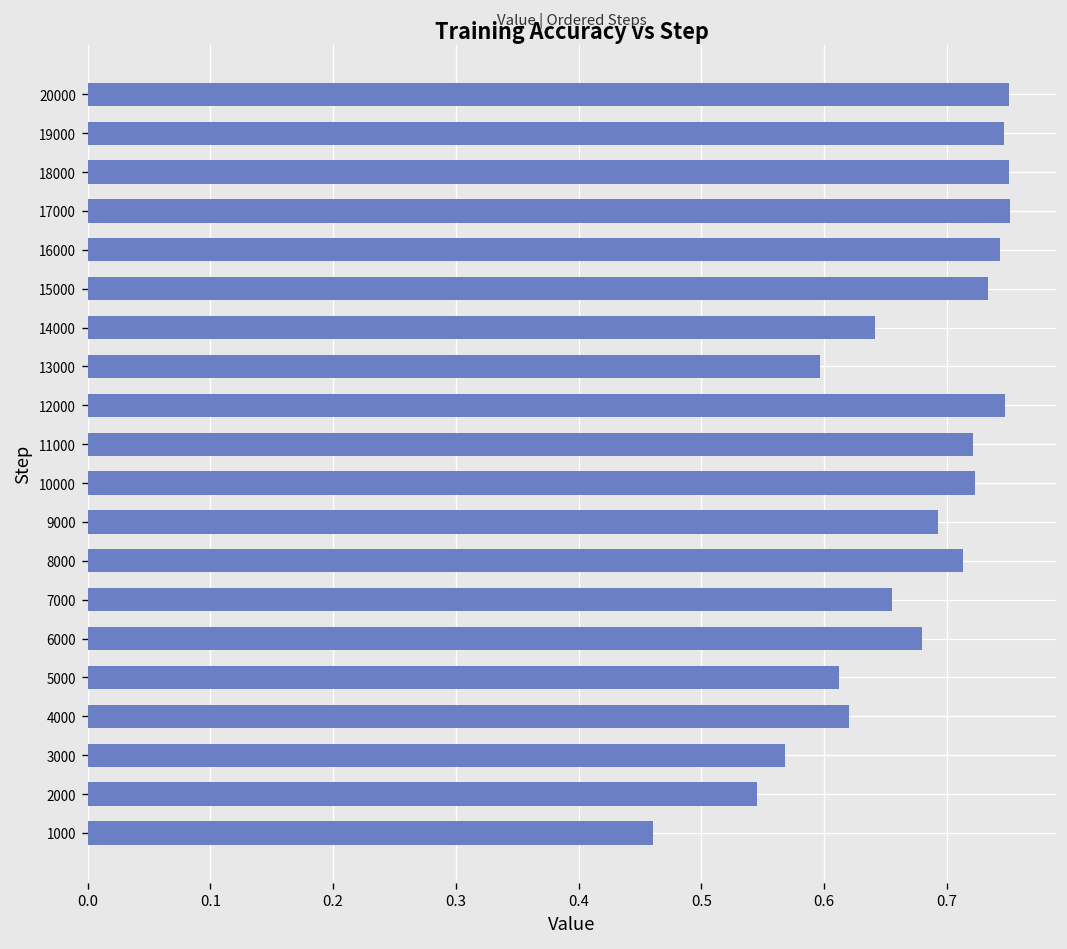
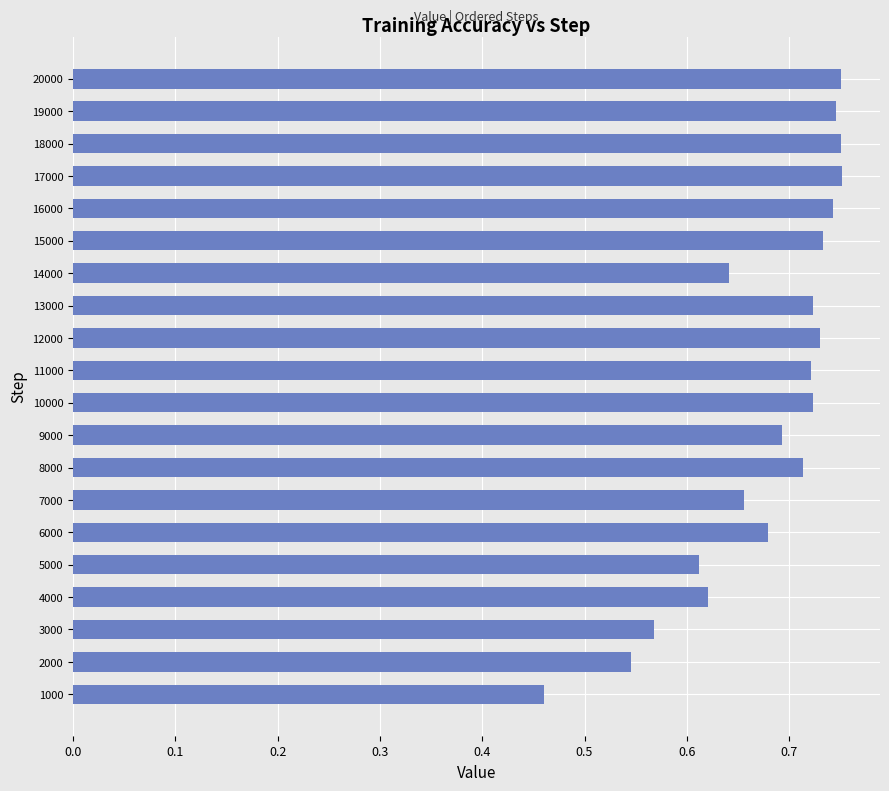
  {
    "20000": 0.750,
    "19000": 0.746,
    "18000": 0.751,
    "17000": 0.751,
    "16000": 0.743,
    "15000": 0.733,
    "14000": 0.642,
-   "13000": 0.596,
-   "12000": 0.747,
+   "13000": 0.723,
+   "12000": 0.730,
    "11000": 0.721,
    "10000": 0.723,
    "9000": 0.693,
    "8000": 0.713,
    "7000": 0.656,
    "6000": 0.680,
    "5000": 0.612,
    "4000": 0.621,
    "3000": 0.568,
    "2000": 0.545,
    "1000": 0.461
  }
